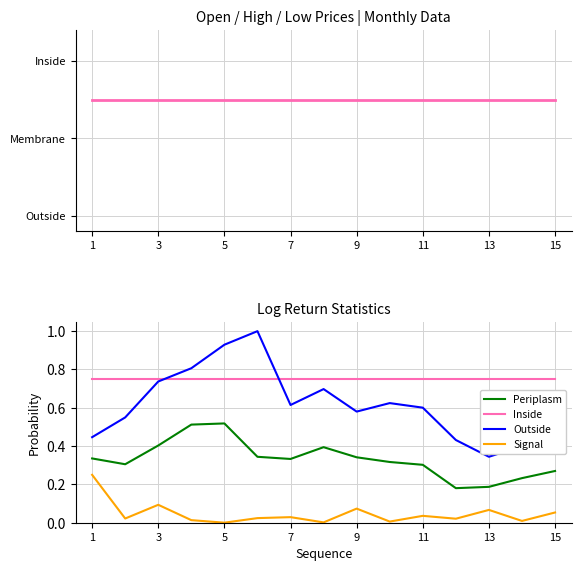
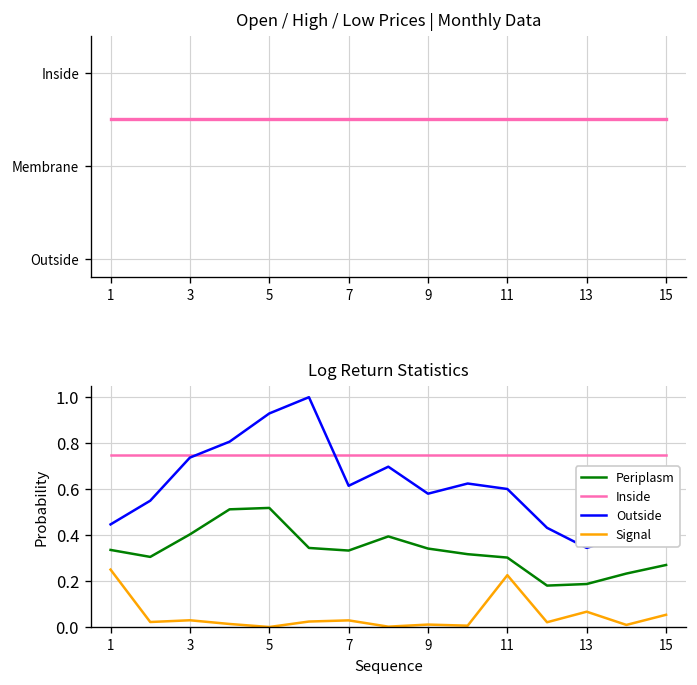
  {
    "Log Return Statistics": {
      "Inside": {
        "1": 0.75,
        "5": 0.75,
        "7": 0.75,
        "9": 0.75,
        "11": 0.75,
        "13": 0.75,
        "15": 0.75
      },
      "Signal": {
        "1": 0.25,
-       "3": 0.09,
+       "3": 0.03,
        "5": 0.00,
        "7": 0.03,
-       "9": 0.07,
-       "11": 0.04,
+       "9": 0.01,
+       "11": 0.23,
        "13": 0.07,
        "15": 0.05
      }
    }
  }
